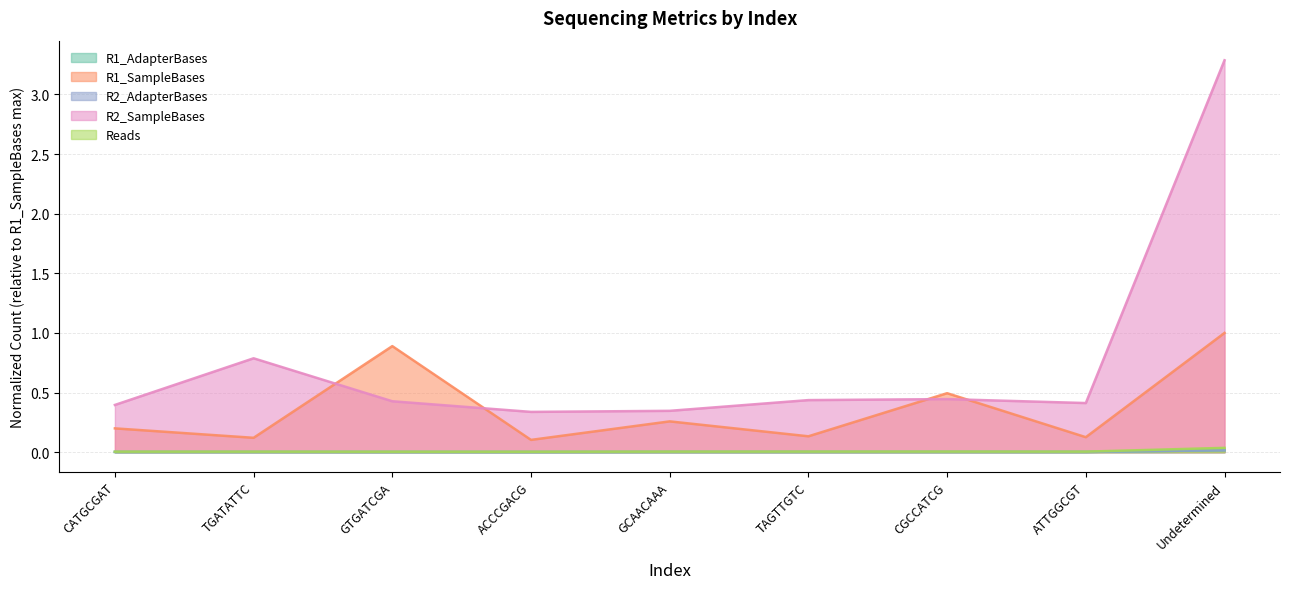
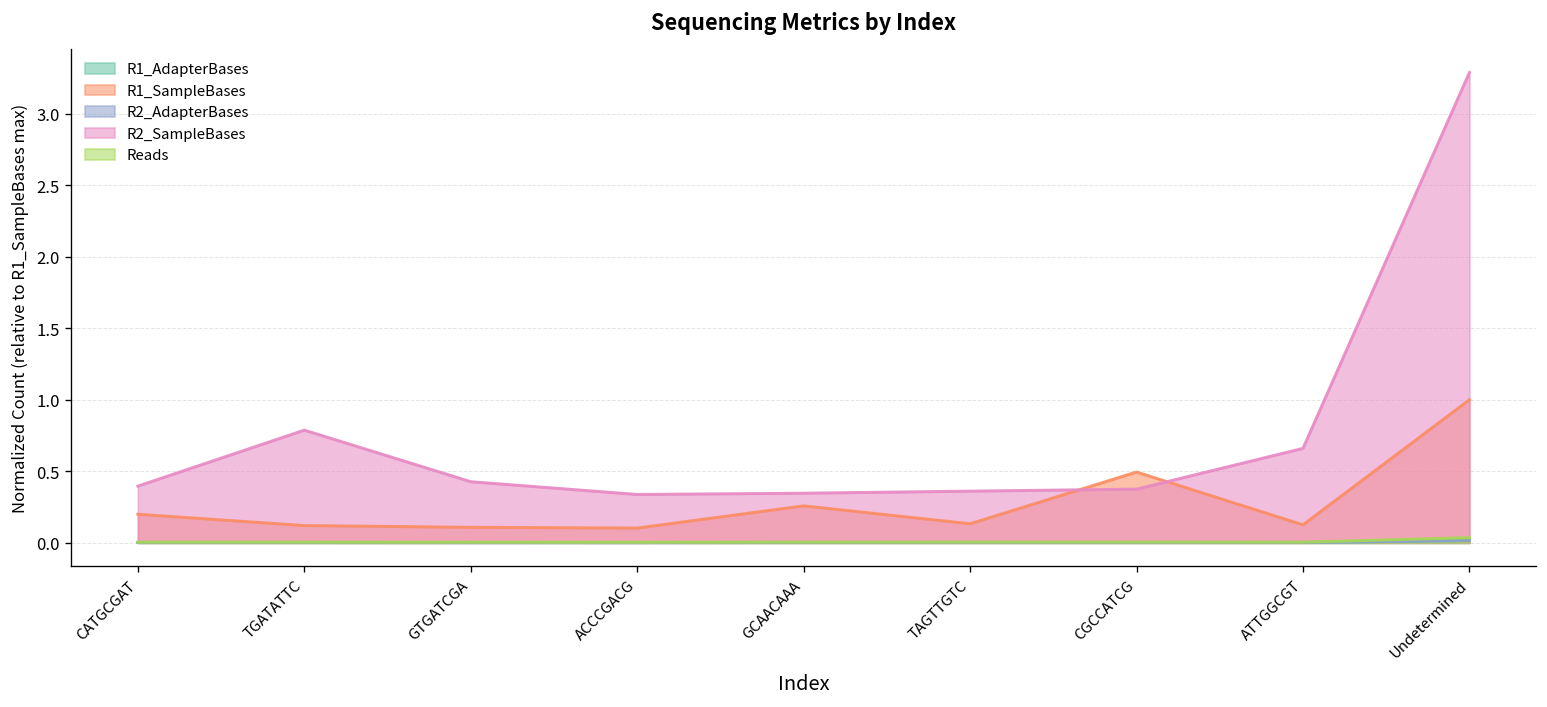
  {
    "R1_SampleBases": {
      "CATGCGAT": 0.20,
      "TGATATTC": 0.12,
-     "GTGATCGA": 0.89,
+     "GTGATCGA": 0.11,
      "ACCCGACG": 0.10,
      "GCAACAAA": 0.26,
      "TAGTTGTC": 0.13,
      "CGCCATCG": 0.49,
      "ATTGGCGT": 0.13,
      "Undetermined": 1.00
    },
    "R2_SampleBases": {
      "CATGCGAT": 0.40,
      "TGATATTC": 0.79,
      "GTGATCGA": 0.43,
      "ACCCGACG": 0.34,
      "GCAACAAA": 0.35,
-     "TAGTTGTC": 0.44,
-     "CGCCATCG": 0.45,
-     "ATTGGCGT": 0.41,
+     "TAGTTGTC": 0.36,
+     "CGCCATCG": 0.38,
+     "ATTGGCGT": 0.66,
      "Undetermined": 3.29
    }
  }
